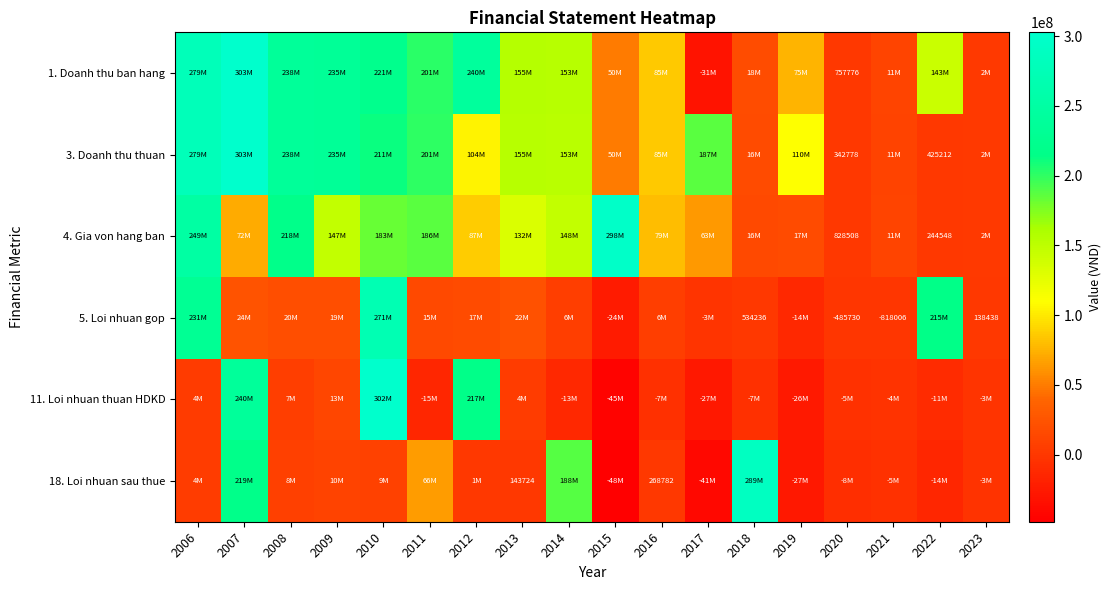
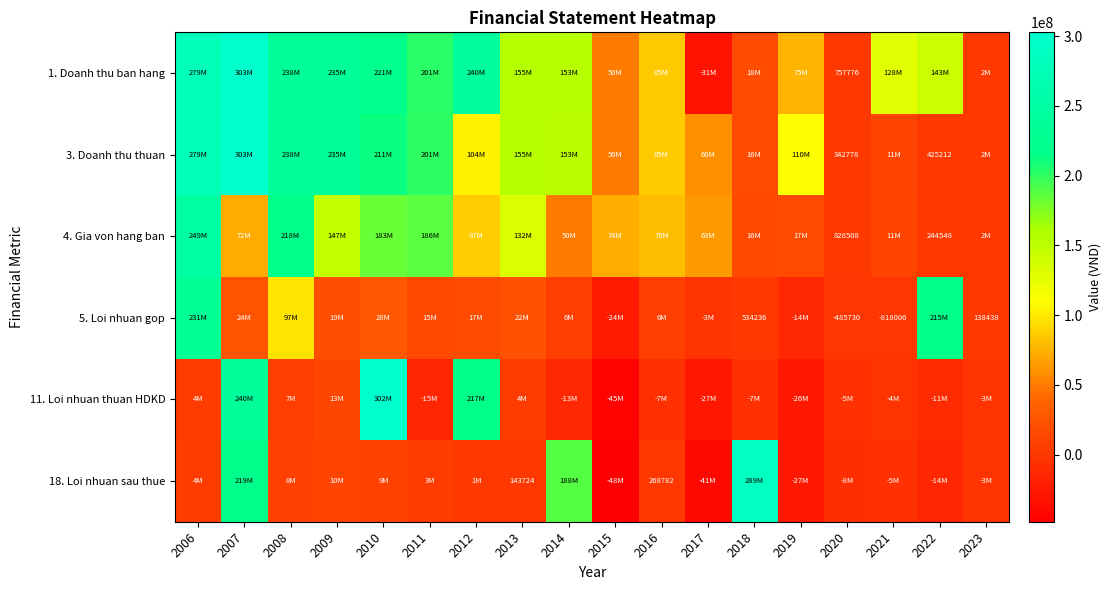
  {
    "1. Doanh thu ban hang": {
      "2006": "279M",
      "2007": "303M",
      "2008": "238M",
      "2009": "235M",
      "2010": "221M",
      "2011": "201M",
      "2012": "240M",
      "2013": "155M",
      "2014": "153M",
      "2015": "50M",
      "2016": "85M",
      "2017": "-31M",
      "2018": "18M",
      "2019": "75M",
      "2020": "757776",
-     "2021": "11M",
+     "2021": "128M",
      "2022": "143M",
      "2023": "2M"
    },
    "3. Doanh thu thuan": {
      "2006": "279M",
      "2007": "303M",
      "2008": "238M",
      "2009": "235M",
      "2010": "211M",
      "2011": "201M",
      "2012": "104M",
      "2013": "155M",
      "2014": "153M",
      "2015": "50M",
      "2016": "85M",
-     "2017": "187M",
+     "2017": "60M",
      "2018": "16M",
      "2019": "110M",
      "2020": "342778",
      "2021": "11M",
      "2022": "425212",
      "2023": "2M"
    },
    "4. Gia von hang ban": {
      "2006": "249M",
      "2007": "72M",
      "2008": "218M",
      "2009": "147M",
      "2010": "183M",
      "2011": "186M",
      "2012": "87M",
      "2013": "132M",
-     "2014": "148M",
-     "2015": "298M",
+     "2014": "50M",
+     "2015": "74M",
      "2016": "79M",
      "2017": "63M",
      "2018": "16M",
      "2019": "17M",
      "2020": "828508",
      "2021": "11M",
      "2022": "244548",
      "2023": "2M"
    },
    "5. Loi nhuan gop": {
      "2006": "231M",
      "2007": "24M",
-     "2008": "20M",
+     "2008": "97M",
      "2009": "19M",
-     "2010": "271M",
+     "2010": "28M",
      "2011": "15M",
      "2012": "17M",
      "2013": "22M",
      "2014": "6M",
      "2015": "-24M",
      "2016": "6M",
      "2017": "-3M",
      "2018": "534236",
      "2019": "-14M",
      "2020": "-485730",
      "2021": "-818006",
      "2022": "215M",
      "2023": "138438"
    },
    "11. Loi nhuan thuan HDKD": {
      "2006": "4M",
      "2007": "240M",
      "2008": "7M",
      "2009": "13M",
      "2010": "302M",
      "2011": "-15M",
      "2012": "217M",
      "2013": "4M",
      "2014": "-13M",
      "2015": "-45M",
      "2016": "-7M",
      "2017": "-27M",
      "2018": "-7M",
      "2019": "-26M",
      "2020": "-5M",
      "2021": "-4M",
      "2022": "-11M",
      "2023": "-3M"
    },
    "18. Loi nhuan sau thue": {
      "2006": "4M",
      "2007": "219M",
      "2008": "8M",
      "2009": "10M",
      "2010": "9M",
-     "2011": "66M",
+     "2011": "3M",
      "2012": "1M",
      "2013": "143724",
      "2014": "188M",
      "2015": "-48M",
      "2016": "268782",
      "2017": "-41M",
      "2018": "289M",
      "2019": "-27M",
      "2020": "-8M",
      "2021": "-5M",
      "2022": "-14M",
      "2023": "-3M"
    }
  }
